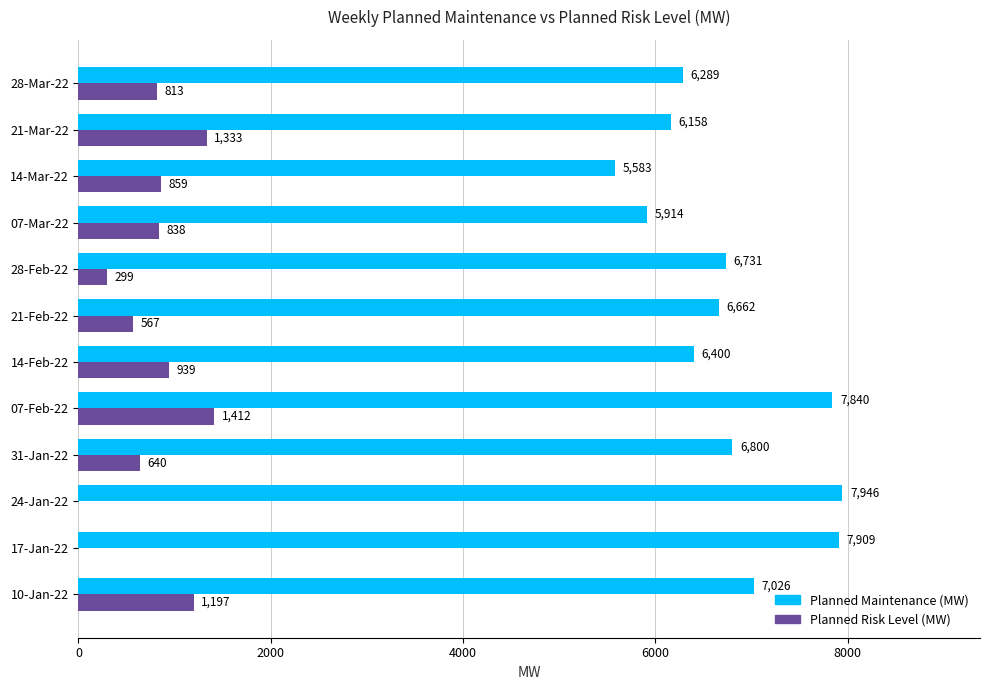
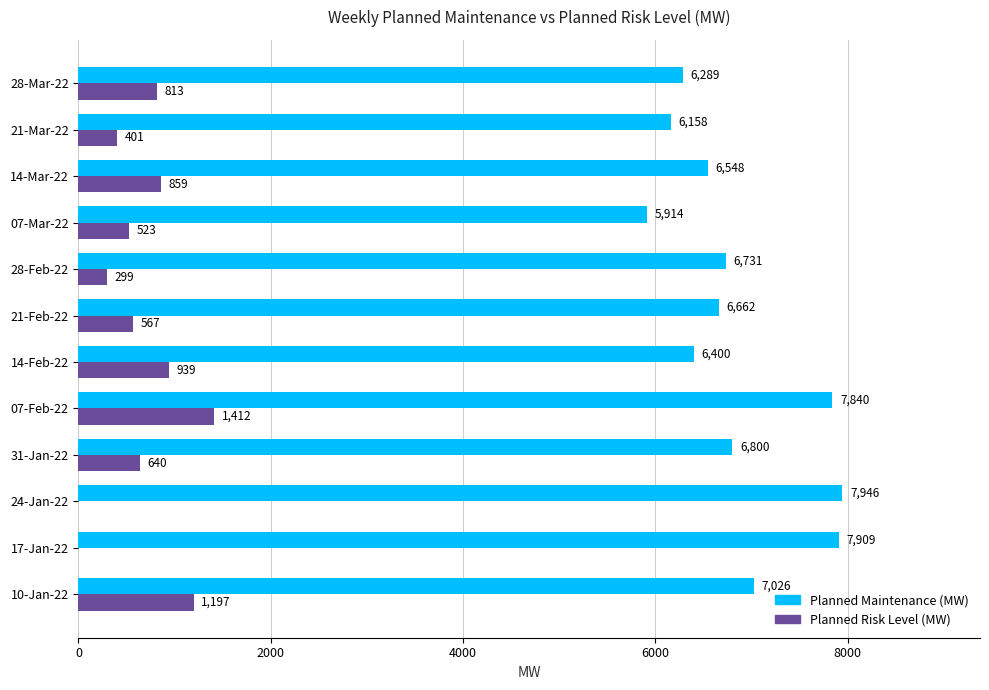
  {
    "Planned Maintenance (MW)": {
      "28-Mar-22": "6,289",
      "21-Mar-22": "6,158",
-     "14-Mar-22": "5,583",
+     "14-Mar-22": "6,548",
      "07-Mar-22": "5,914",
      "28-Feb-22": "6,731",
      "21-Feb-22": "6,662",
      "14-Feb-22": "6,400",
      "07-Feb-22": "7,840",
      "31-Jan-22": "6,800",
      "24-Jan-22": "7,946",
      "17-Jan-22": "7,909",
      "10-Jan-22": "7,026"
    },
    "Planned Risk Level (MW)": {
      "28-Mar-22": "813",
-     "21-Mar-22": "1,333",
+     "21-Mar-22": "401",
      "14-Mar-22": "859",
-     "07-Mar-22": "838",
+     "07-Mar-22": "523",
      "28-Feb-22": "299",
      "21-Feb-22": "567",
      "14-Feb-22": "939",
      "07-Feb-22": "1,412",
      "31-Jan-22": "640",
      "10-Jan-22": "1,197"
    }
  }
